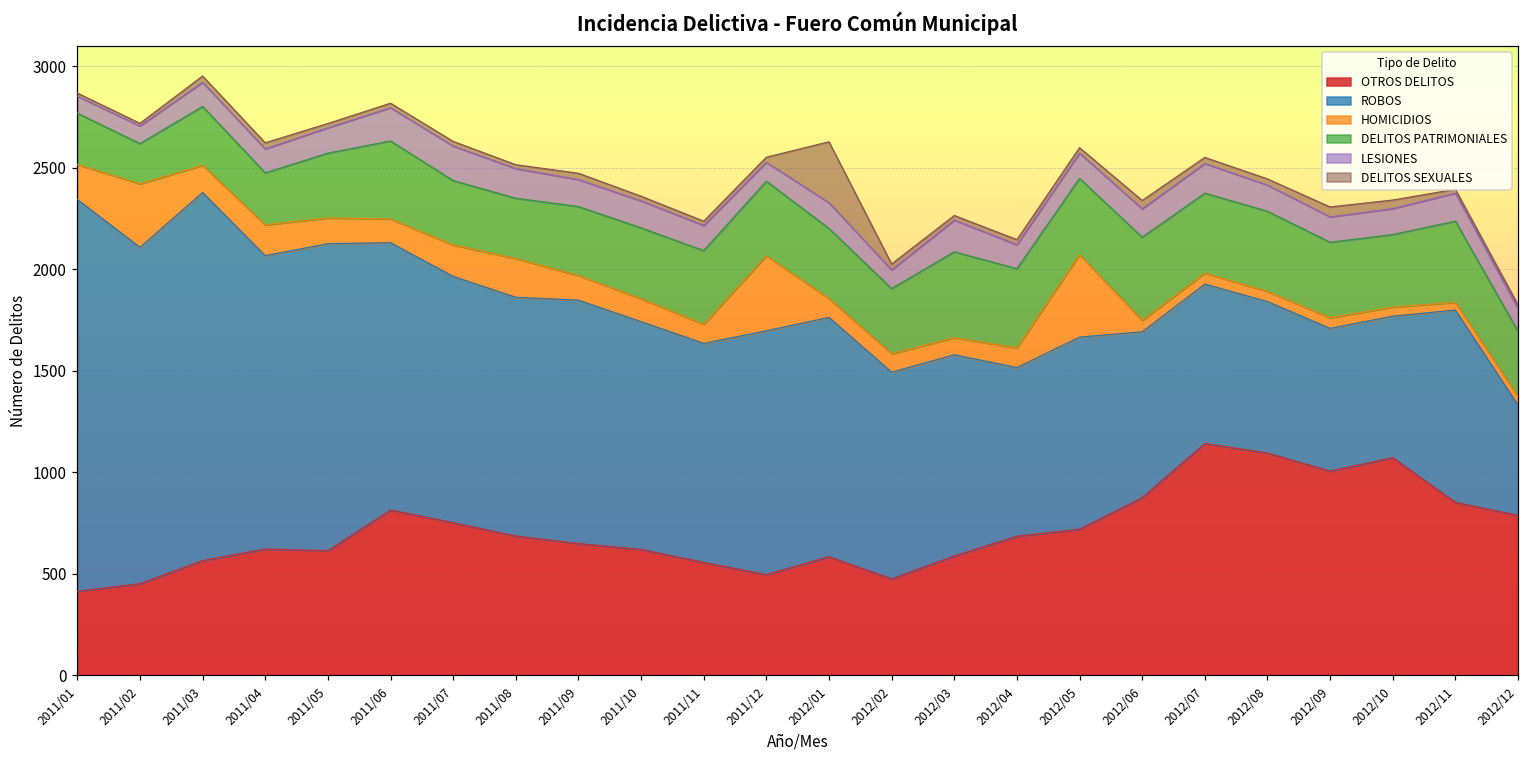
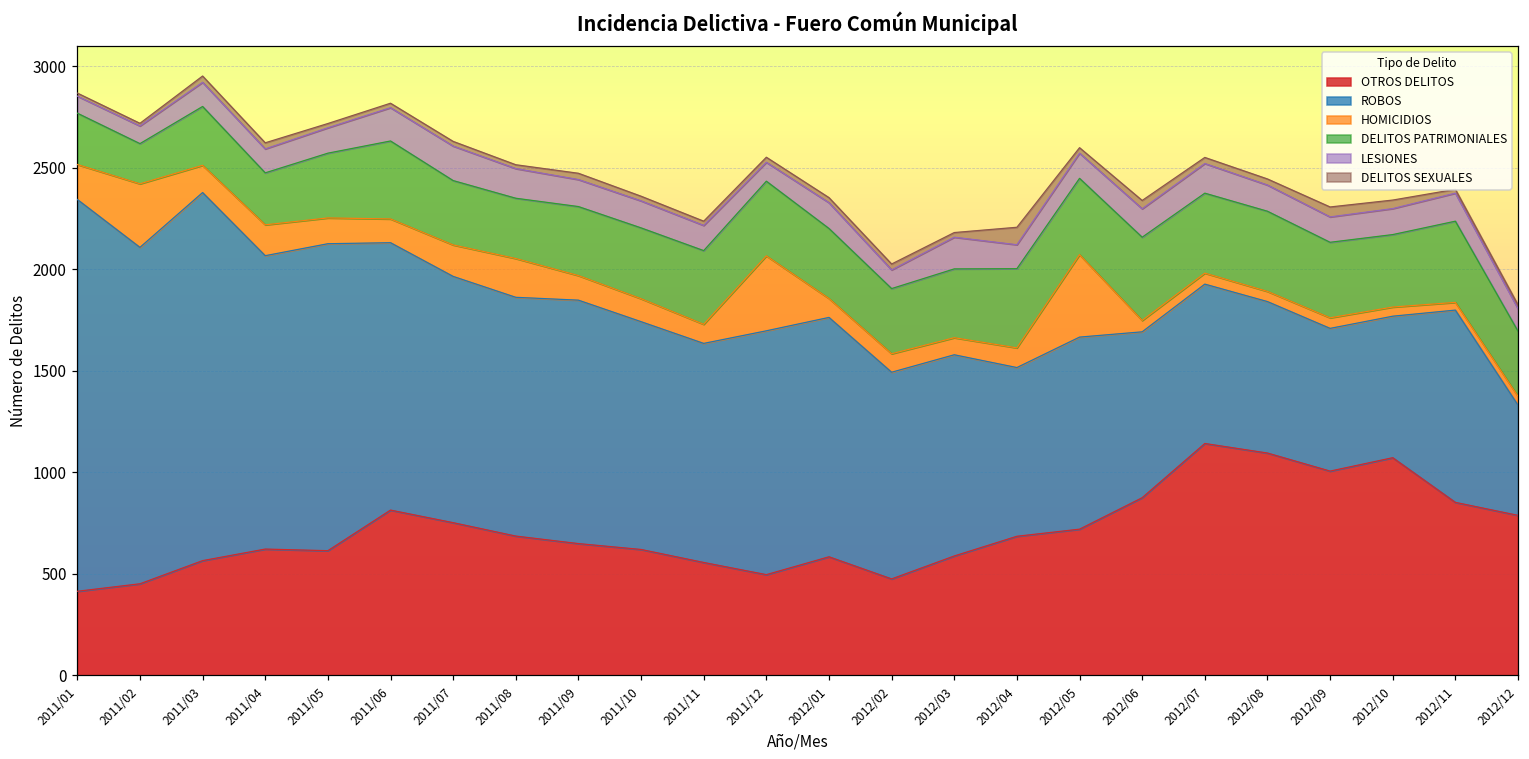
  {
    "OTROS DELITOS": {
      "2011/01": 410,
      "2011/02": 450,
      "2011/03": 570,
      "2011/04": 620,
      "2011/05": 610,
      "2011/06": 810,
      "2011/07": 750,
      "2011/08": 690,
      "2011/09": 650,
      "2011/10": 620,
      "2011/11": 560,
      "2011/12": 500,
      "2012/01": 580,
      "2012/02": 480,
      "2012/03": 590,
      "2012/04": 690,
      "2012/05": 720,
      "2012/06": 880,
      "2012/07": 1140,
      "2012/08": 1100,
      "2012/09": 1010,
      "2012/10": 1070,
      "2012/11": 850,
      "2012/12": 790
    },
    "ROBOS": {
      "2011/01": 1930,
      "2011/02": 1660,
      "2011/03": 1810,
      "2011/04": 1450,
      "2011/05": 1510,
      "2011/06": 1320,
      "2011/07": 1210,
      "2011/08": 1180,
      "2011/09": 1200,
      "2011/10": 1120,
      "2011/11": 1080,
      "2011/12": 1200,
      "2012/01": 1180,
      "2012/02": 1020,
      "2012/03": 990,
      "2012/04": 830,
      "2012/05": 950,
      "2012/06": 820,
      "2012/07": 790,
      "2012/08": 750,
      "2012/09": 700,
      "2012/10": 700,
      "2012/11": 950,
      "2012/12": 540
    },
    "HOMICIDIOS": {
      "2011/01": 170,
      "2011/02": 310,
      "2011/03": 130,
      "2011/04": 150,
      "2011/05": 130,
      "2011/06": 120,
      "2011/07": 160,
      "2011/08": 190,
      "2011/09": 120,
      "2011/10": 110,
      "2011/11": 90,
      "2011/12": 370,
      "2012/01": 90,
      "2012/02": 90,
      "2012/03": 80,
      "2012/04": 100,
      "2012/05": 410,
      "2012/06": 60,
      "2012/07": 50,
      "2012/08": 50,
      "2012/09": 50,
      "2012/10": 50,
      "2012/11": 40,
      "2012/12": 40
    },
    "DELITOS PATRIMONIALES": {
      "2011/01": 250,
      "2011/02": 200,
      "2011/03": 290,
      "2011/04": 260,
      "2011/05": 320,
      "2011/06": 380,
      "2011/07": 320,
      "2011/08": 300,
      "2011/09": 340,
      "2011/10": 350,
      "2011/11": 360,
      "2011/12": 370,
      "2012/01": 350,
      "2012/02": 320,
-     "2012/03": 420,
+     "2012/03": 340,
      "2012/04": 390,
      "2012/05": 380,
      "2012/06": 410,
      "2012/07": 390,
      "2012/08": 400,
      "2012/09": 370,
      "2012/10": 360,
      "2012/11": 400,
      "2012/12": 320
    },
    "LESIONES": {
      "2011/01": 80,
      "2011/03": 120,
      "2011/04": 120,
      "2011/05": 130,
      "2011/06": 160,
      "2011/07": 170,
      "2011/08": 150,
      "2011/09": 130,
      "2011/10": 130,
      "2011/11": 120,
      "2011/12": 90,
      "2012/01": 130,
      "2012/02": 90,
      "2012/03": 160,
      "2012/04": 120,
      "2012/05": 120,
      "2012/06": 140,
      "2012/07": 150,
      "2012/08": 130,
      "2012/09": 130,
      "2012/10": 130,
      "2012/11": 140,
      "2012/12": 110
    },
    "DELITOS SEXUALES": {
      "2011/01": 20,
      "2011/03": 30,
      "2011/04": 30,
      "2011/05": 20,
      "2011/06": 20,
      "2011/07": 20,
      "2011/08": 20,
      "2011/09": 30,
      "2011/10": 20,
      "2011/11": 20,
      "2011/12": 30,
-     "2012/01": 300,
+     "2012/01": 30,
      "2012/02": 30,
      "2012/03": 20,
-     "2012/04": 30,
+     "2012/04": 90,
      "2012/05": 30,
      "2012/06": 40,
      "2012/07": 30,
      "2012/08": 30,
      "2012/09": 50,
      "2012/10": 40,
      "2012/11": 20,
      "2012/12": 20
    }
  }
